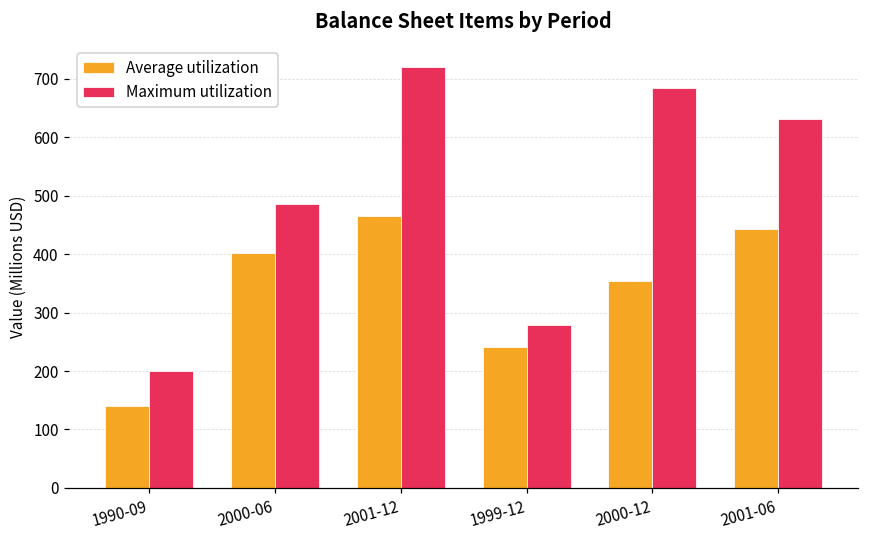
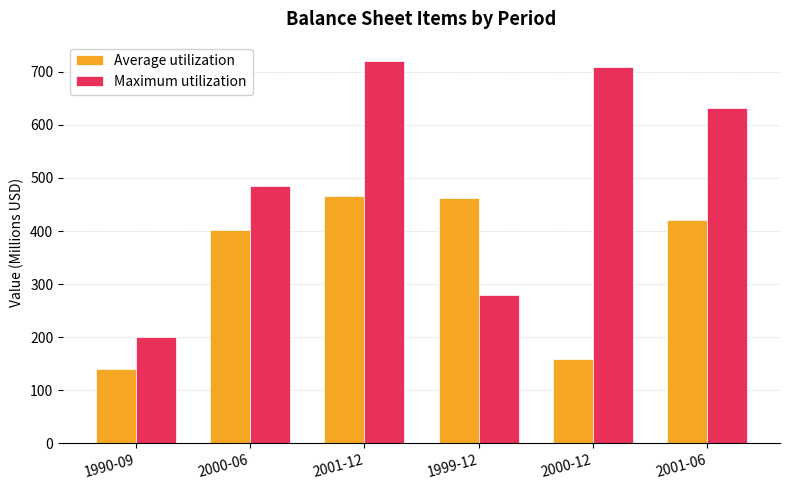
  {
    "Average utilization": {
      "1990-09": 140,
      "2000-06": 400,
      "2001-12": 470,
-     "1999-12": 240,
-     "2000-12": 350,
-     "2001-06": 440
+     "1999-12": 460,
+     "2000-12": 160,
+     "2001-06": 420
    },
    "Maximum utilization": {
      "1990-09": 200,
      "2000-06": 490,
      "2001-12": 720,
      "1999-12": 280,
-     "2000-12": 680,
+     "2000-12": 710,
      "2001-06": 630
    }
  }
